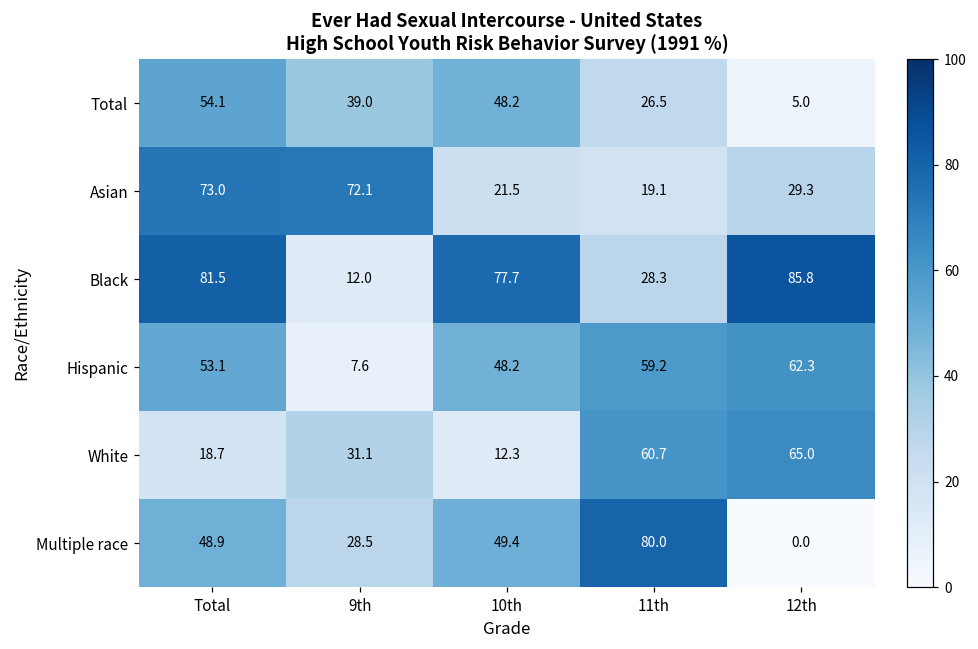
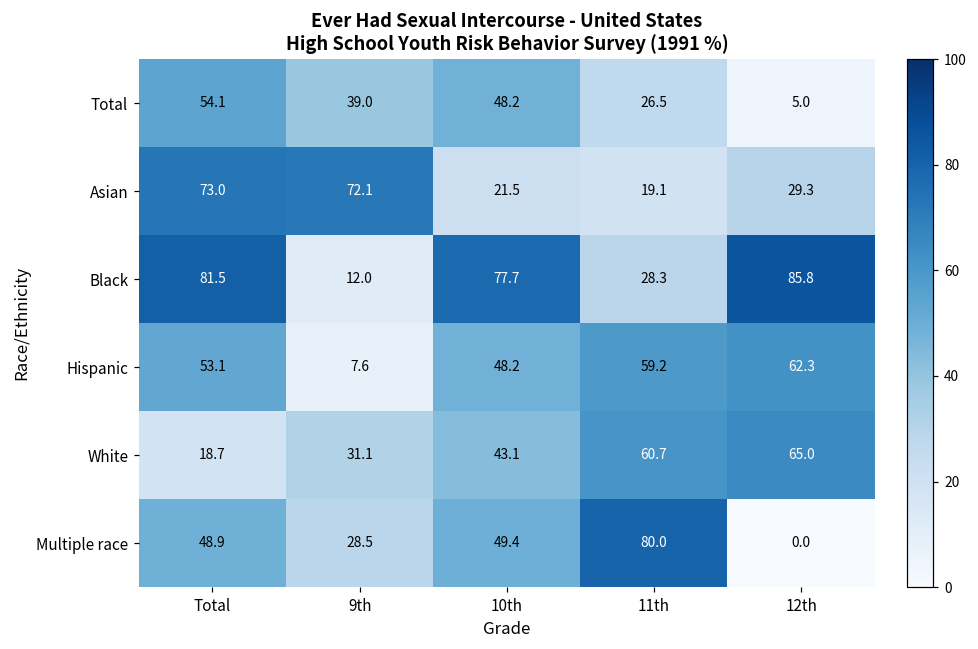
  {
    "Total": {
      "Total": 54.1,
      "9th": 39.0,
      "10th": 48.2,
      "11th": 26.5,
      "12th": 5.0
    },
    "Asian": {
      "Total": 73.0,
      "9th": 72.1,
      "10th": 21.5,
      "11th": 19.1,
      "12th": 29.3
    },
    "Black": {
      "Total": 81.5,
      "9th": 12.0,
      "10th": 77.7,
      "11th": 28.3,
      "12th": 85.8
    },
    "Hispanic": {
      "Total": 53.1,
      "9th": 7.6,
      "10th": 48.2,
      "11th": 59.2,
      "12th": 62.3
    },
    "White": {
      "Total": 18.7,
      "9th": 31.1,
-     "10th": 12.3,
+     "10th": 43.1,
      "11th": 60.7,
      "12th": 65.0
    },
    "Multiple race": {
      "Total": 48.9,
      "9th": 28.5,
      "10th": 49.4,
      "11th": 80.0,
      "12th": 0.0
    }
  }
